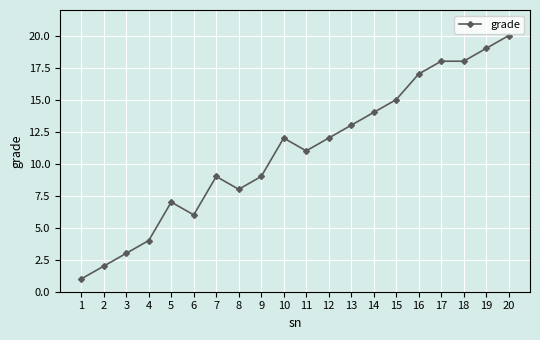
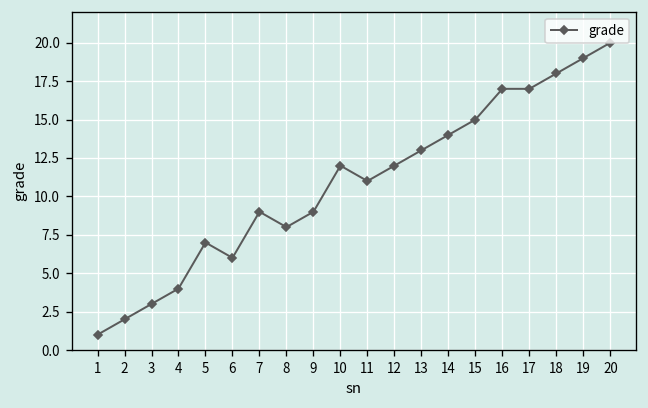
  {
    "1": 1,
    "2": 2,
    "3": 3,
    "4": 4,
    "5": 7,
    "6": 6,
    "7": 9,
    "8": 8,
    "9": 9,
    "10": 12,
    "11": 11,
    "12": 12,
    "13": 13,
    "14": 14,
    "15": 15,
    "16": 17,
-   "17": 18,
+   "17": 17,
    "18": 18,
    "19": 19,
    "20": 20
  }
